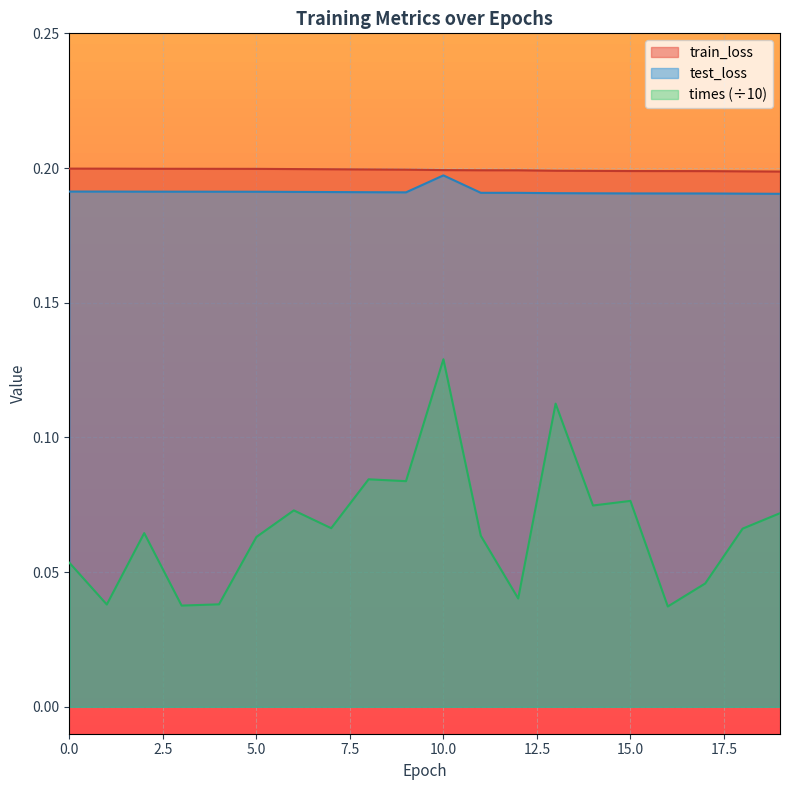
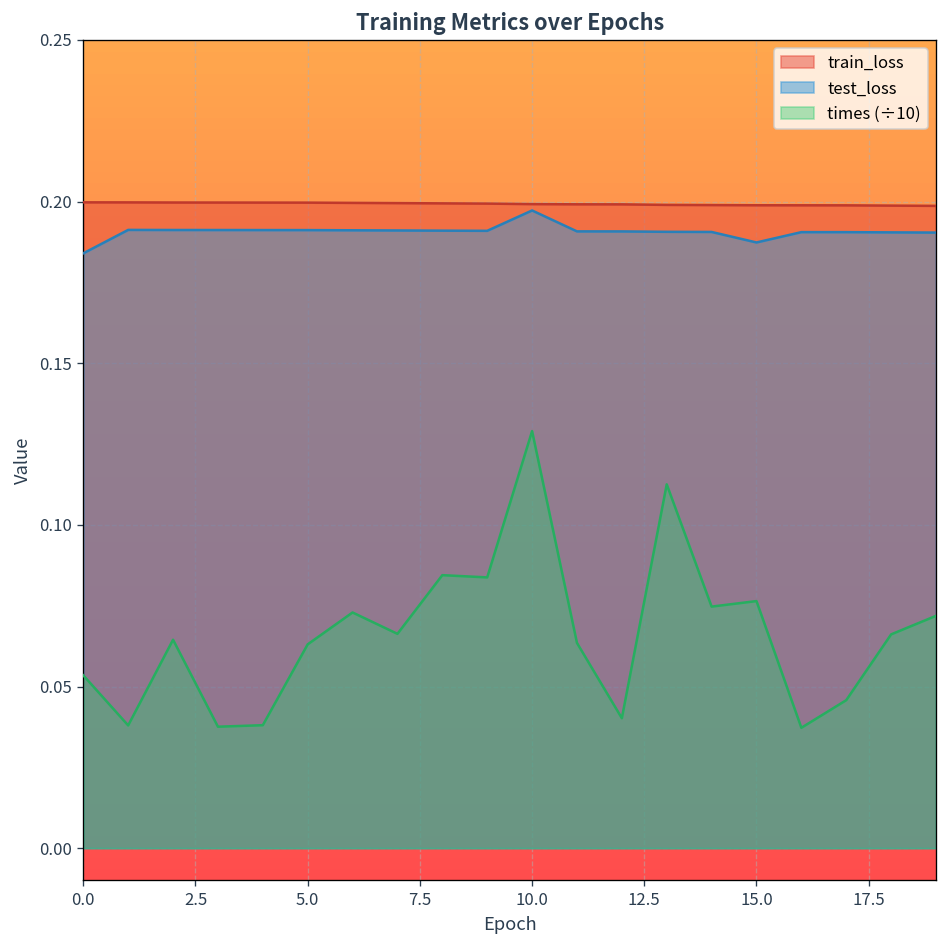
  {
    "train_loss": {
      "0.0": 0.200,
      "5.0": 0.200,
      "10.0": 0.199,
      "15.0": 0.199
    },
    "test_loss": {
-     "0.0": 0.191,
+     "0.0": 0.184,
      "5.0": 0.191,
      "10.0": 0.197,
-     "15.0": 0.191
+     "15.0": 0.187
    },
    "times (÷10)": {
      "0.0": 0.053,
      "5.0": 0.063,
      "10.0": 0.129,
      "15.0": 0.076
    }
  }
